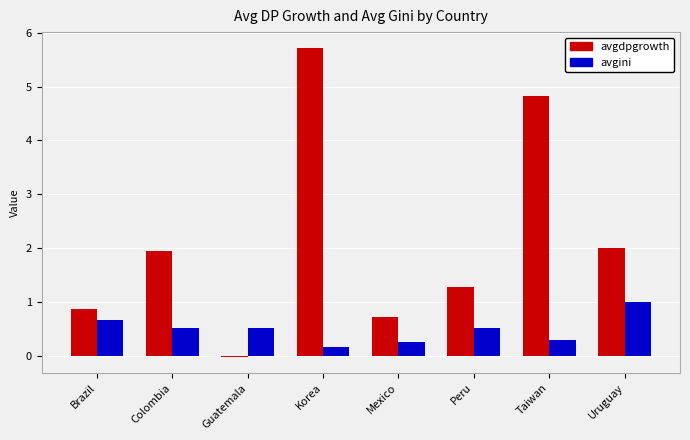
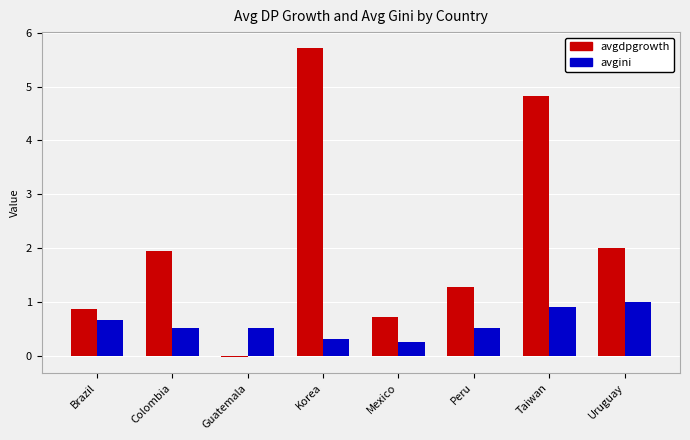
  {
    "avgdpgrowth": {
      "Brazil": 0.9,
      "Colombia": 1.9,
      "Korea": 5.7,
      "Mexico": 0.7,
      "Peru": 1.3,
      "Taiwan": 4.8,
      "Uruguay": 2.0
    },
    "avgini": {
      "Brazil": 0.7,
      "Colombia": 0.5,
      "Guatemala": 0.5,
-     "Korea": 0.2,
+     "Korea": 0.3,
      "Mexico": 0.2,
      "Peru": 0.5,
-     "Taiwan": 0.3,
+     "Taiwan": 0.9,
      "Uruguay": 1.0
    }
  }
